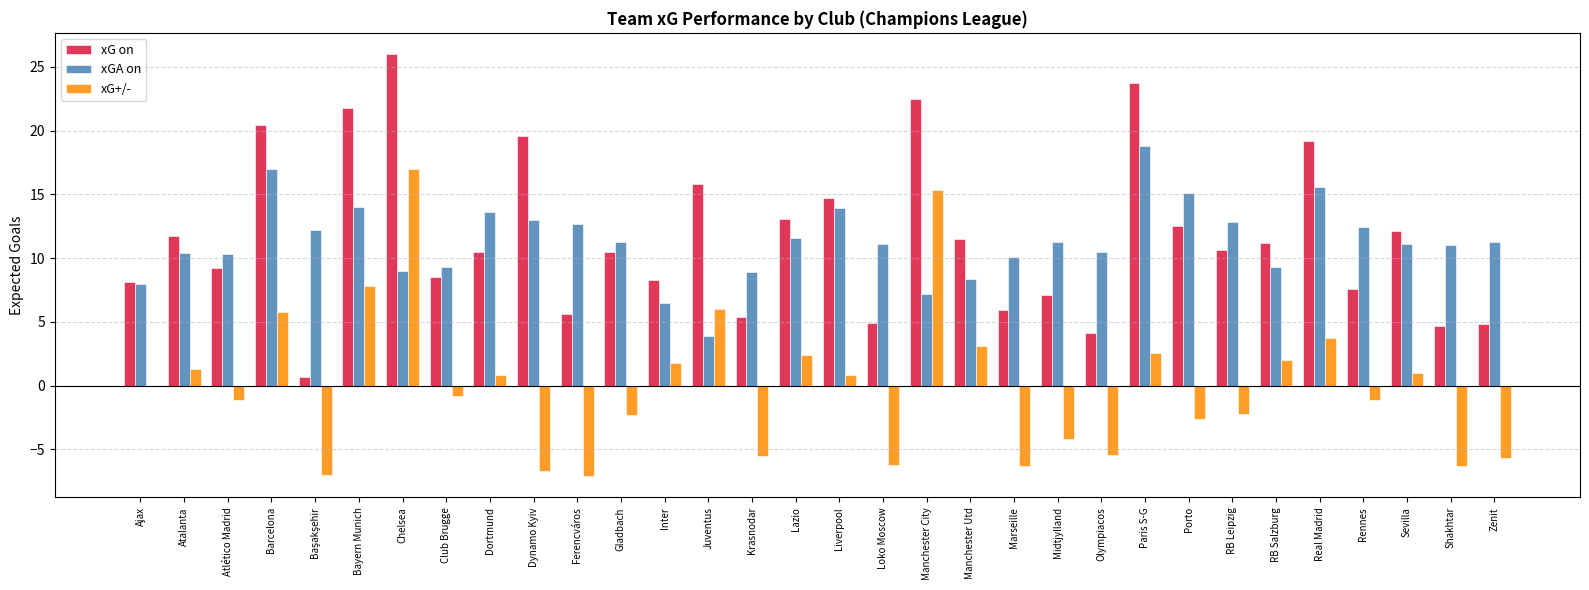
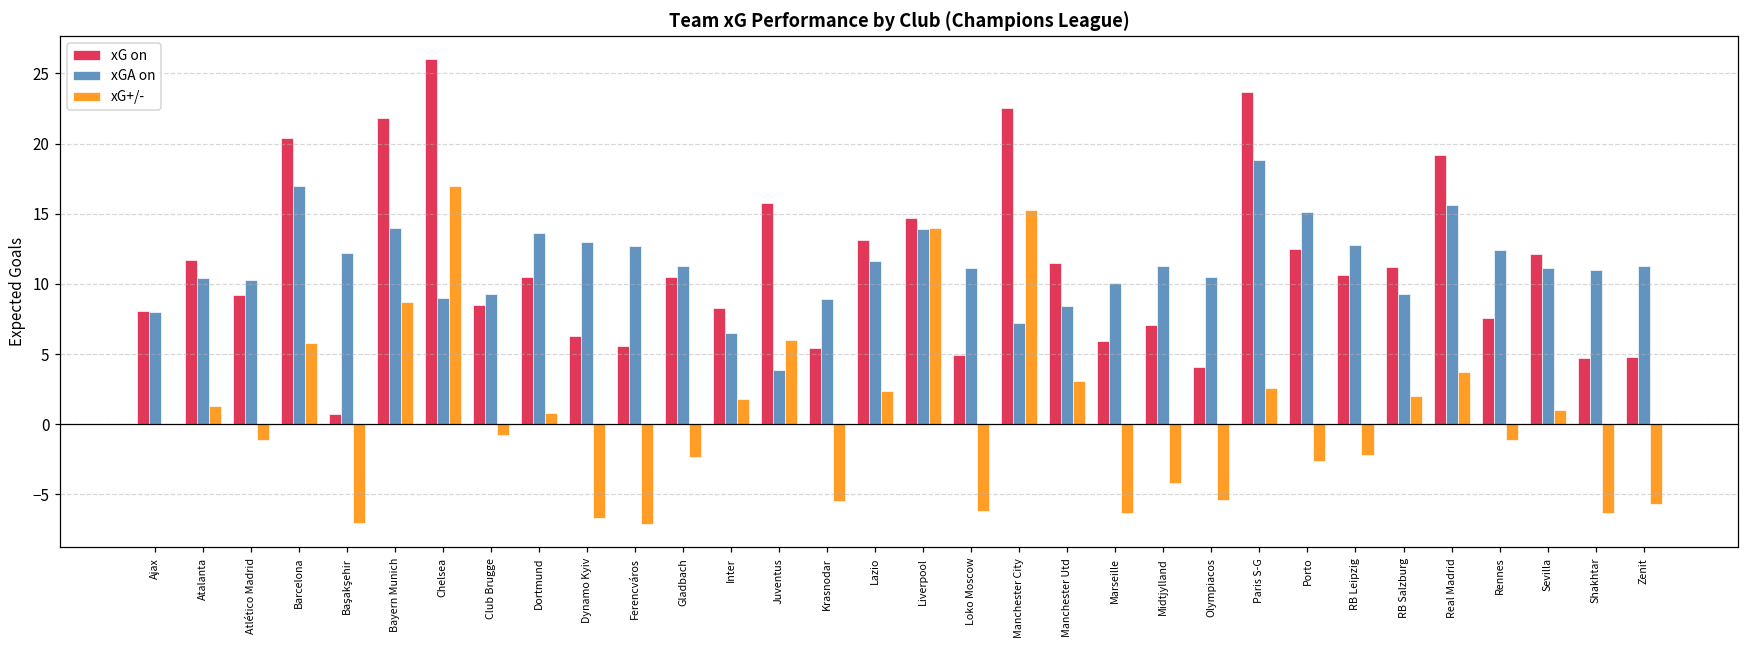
  {
    "xG on": {
      "Ajax": 8.1,
      "Atalanta": 11.7,
      "Atlético Madrid": 9.2,
      "Barcelona": 20.4,
      "Başakşehir": 0.7,
      "Bayern Munich": 21.8,
      "Chelsea": 26.0,
      "Club Brugge": 8.5,
      "Dortmund": 10.5,
-     "Dynamo Kyiv": 19.6,
+     "Dynamo Kyiv": 6.3,
      "Ferencváros": 5.6,
      "Gladbach": 10.5,
      "Inter": 8.3,
      "Juventus": 15.8,
      "Krasnodar": 5.4,
      "Lazio": 13.1,
      "Liverpool": 14.7,
      "Loko Moscow": 4.9,
      "Manchester City": 22.5,
      "Manchester Utd": 11.5,
      "Marseille": 5.9,
      "Midtjylland": 7.1,
      "Olympiacos": 4.1,
      "Paris S-G": 23.7,
      "Porto": 12.5,
      "RB Leipzig": 10.6,
      "RB Salzburg": 11.2,
      "Real Madrid": 19.2,
      "Rennes": 7.6,
      "Sevilla": 12.1,
      "Shakhtar": 4.7,
      "Zenit": 4.8
    },
    "xGA on": {
      "Ajax": 8.0,
      "Atalanta": 10.4,
      "Atlético Madrid": 10.3,
      "Barcelona": 17.0,
      "Başakşehir": 12.2,
      "Bayern Munich": 14.0,
      "Chelsea": 9.0,
      "Club Brugge": 9.3,
      "Dortmund": 13.6,
      "Dynamo Kyiv": 13.0,
      "Ferencváros": 12.7,
      "Gladbach": 11.3,
      "Inter": 6.5,
      "Juventus": 3.9,
      "Krasnodar": 8.9,
      "Lazio": 11.6,
      "Liverpool": 13.9,
      "Loko Moscow": 11.1,
      "Manchester City": 7.2,
      "Manchester Utd": 8.4,
      "Marseille": 10.1,
      "Midtjylland": 11.3,
      "Olympiacos": 10.5,
      "Paris S-G": 18.8,
      "Porto": 15.1,
      "RB Leipzig": 12.8,
      "RB Salzburg": 9.3,
      "Real Madrid": 15.6,
      "Rennes": 12.4,
      "Sevilla": 11.1,
      "Shakhtar": 11.0,
      "Zenit": 11.3
    },
    "xG+/-": {
      "Ajax": 0.0,
      "Atalanta": 1.3,
      "Atlético Madrid": -1.1,
      "Barcelona": 5.8,
      "Başakşehir": -7.0,
-     "Bayern Munich": 7.8,
+     "Bayern Munich": 8.7,
      "Chelsea": 17.0,
      "Club Brugge": -0.8,
      "Dortmund": 0.8,
      "Dynamo Kyiv": -6.7,
      "Ferencváros": -7.1,
      "Gladbach": -2.3,
      "Inter": 1.8,
      "Juventus": 6.0,
      "Krasnodar": -5.5,
      "Lazio": 2.4,
-     "Liverpool": 0.8,
+     "Liverpool": 14.0,
      "Loko Moscow": -6.2,
      "Manchester City": 15.3,
      "Manchester Utd": 3.1,
      "Marseille": -6.3,
      "Midtjylland": -4.2,
      "Olympiacos": -5.4,
      "Paris S-G": 2.6,
      "Porto": -2.6,
      "RB Leipzig": -2.2,
      "RB Salzburg": 2.0,
      "Real Madrid": 3.7,
      "Rennes": -1.1,
      "Sevilla": 1.0,
      "Shakhtar": -6.3,
      "Zenit": -5.7
    }
  }
